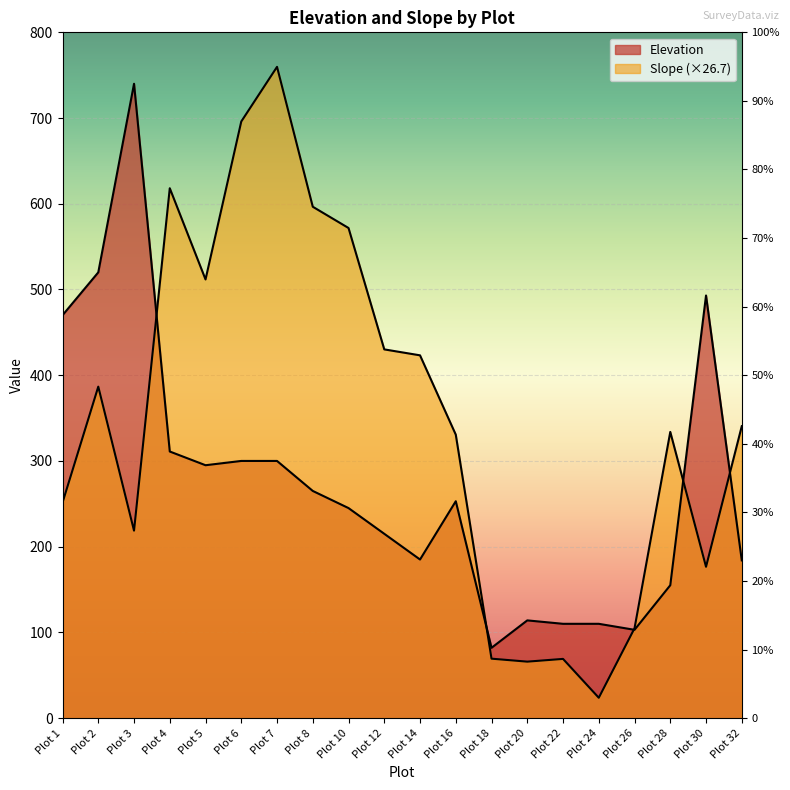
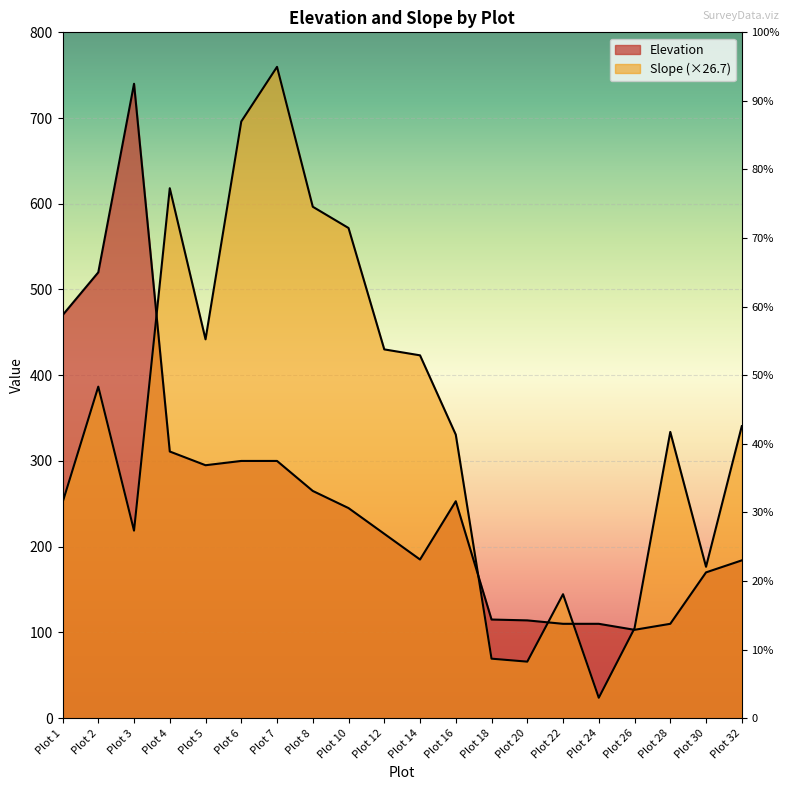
  {
    "Elevation": {
      "Plot 1": 470,
      "Plot 2": 520,
      "Plot 3": 740,
      "Plot 4": 310,
      "Plot 5": 300,
      "Plot 6": 300,
      "Plot 7": 300,
      "Plot 8": 270,
      "Plot 10": 250,
      "Plot 12": 220,
      "Plot 14": 190,
      "Plot 16": 250,
-     "Plot 18": 80,
+     "Plot 18": 120,
      "Plot 20": 110,
      "Plot 22": 110,
      "Plot 24": 110,
-     "Plot 28": 160,
-     "Plot 30": 490,
+     "Plot 28": 110,
+     "Plot 30": 170,
      "Plot 32": 180
    },
    "Slope (×26.7)": {
      "Plot 1": 250,
      "Plot 2": 390,
      "Plot 3": 220,
      "Plot 4": 620,
-     "Plot 5": 510,
+     "Plot 5": 440,
      "Plot 6": 700,
      "Plot 7": 760,
      "Plot 8": 600,
      "Plot 10": 570,
      "Plot 12": 430,
      "Plot 14": 420,
      "Plot 16": 330,
      "Plot 18": 70,
      "Plot 20": 70,
-     "Plot 22": 70,
+     "Plot 22": 140,
      "Plot 24": 20,
      "Plot 28": 330,
      "Plot 30": 180,
      "Plot 32": 340
    }
  }
